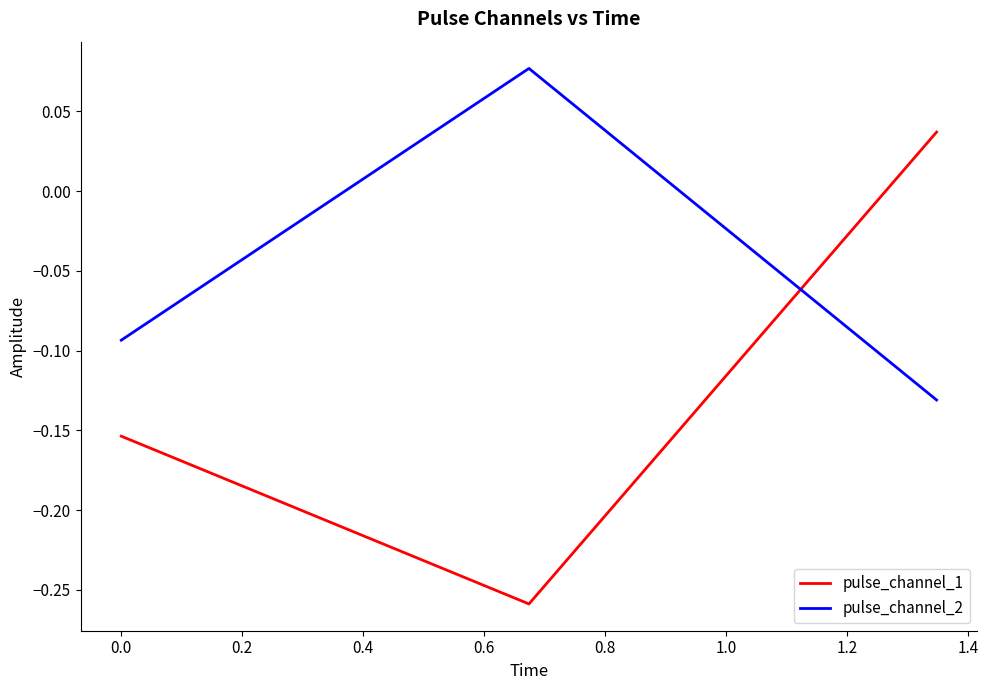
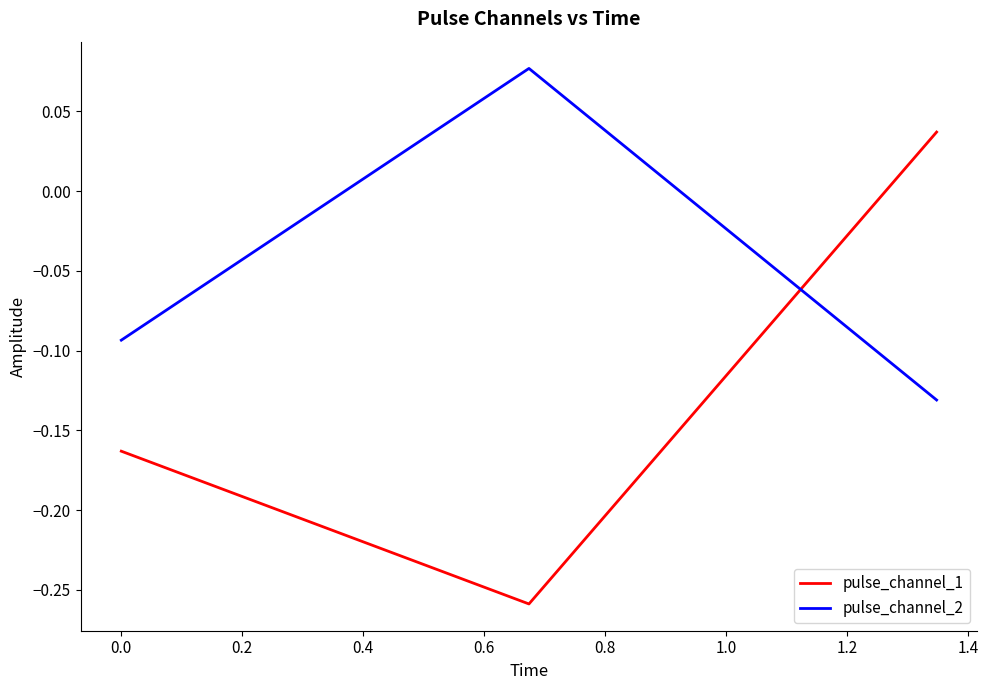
  {
    "pulse_channel_1": {
-     "0.0": -0.154
+     "0.0": -0.163
    },
    "pulse_channel_2": {
      "0.0": -0.093
    }
  }
